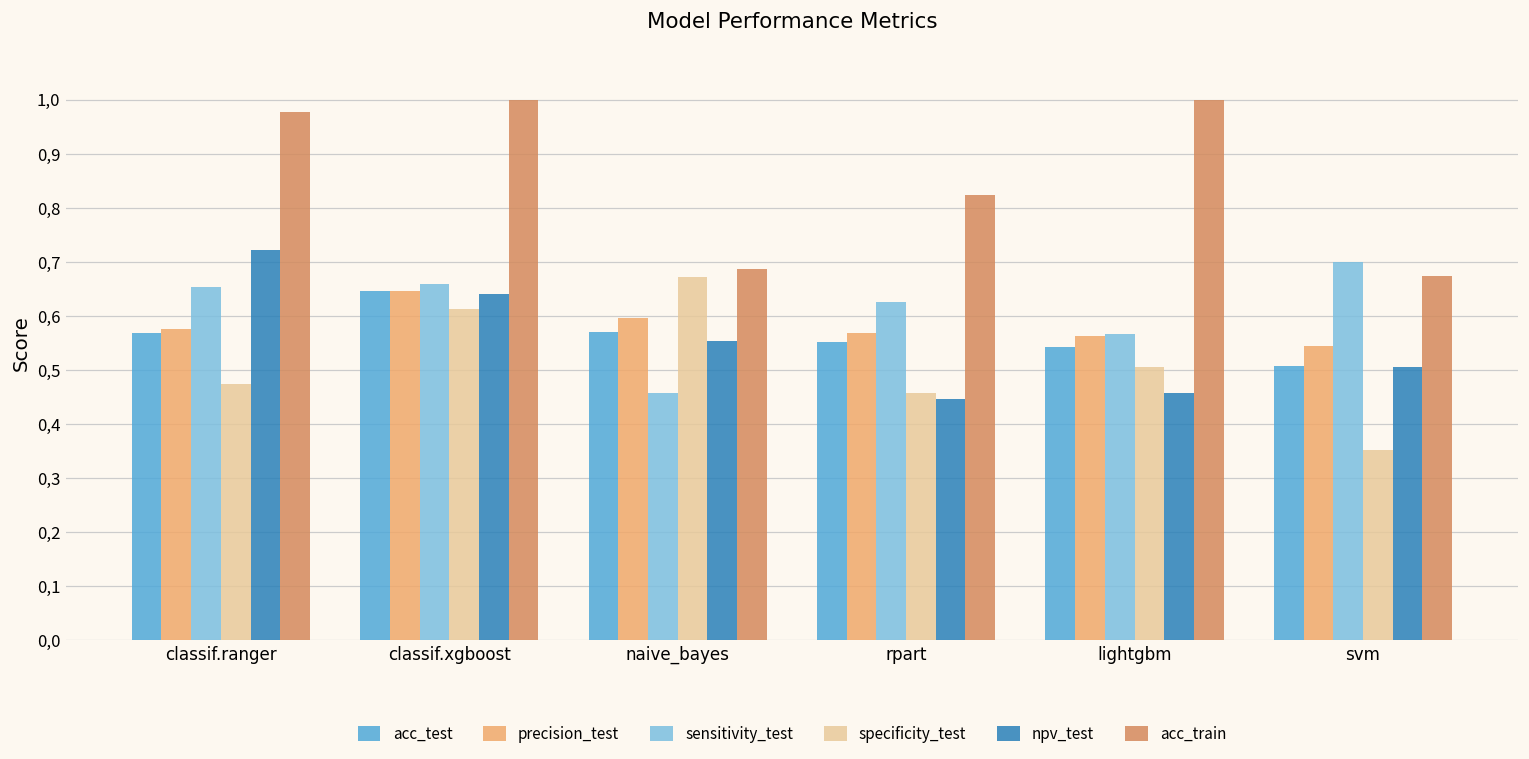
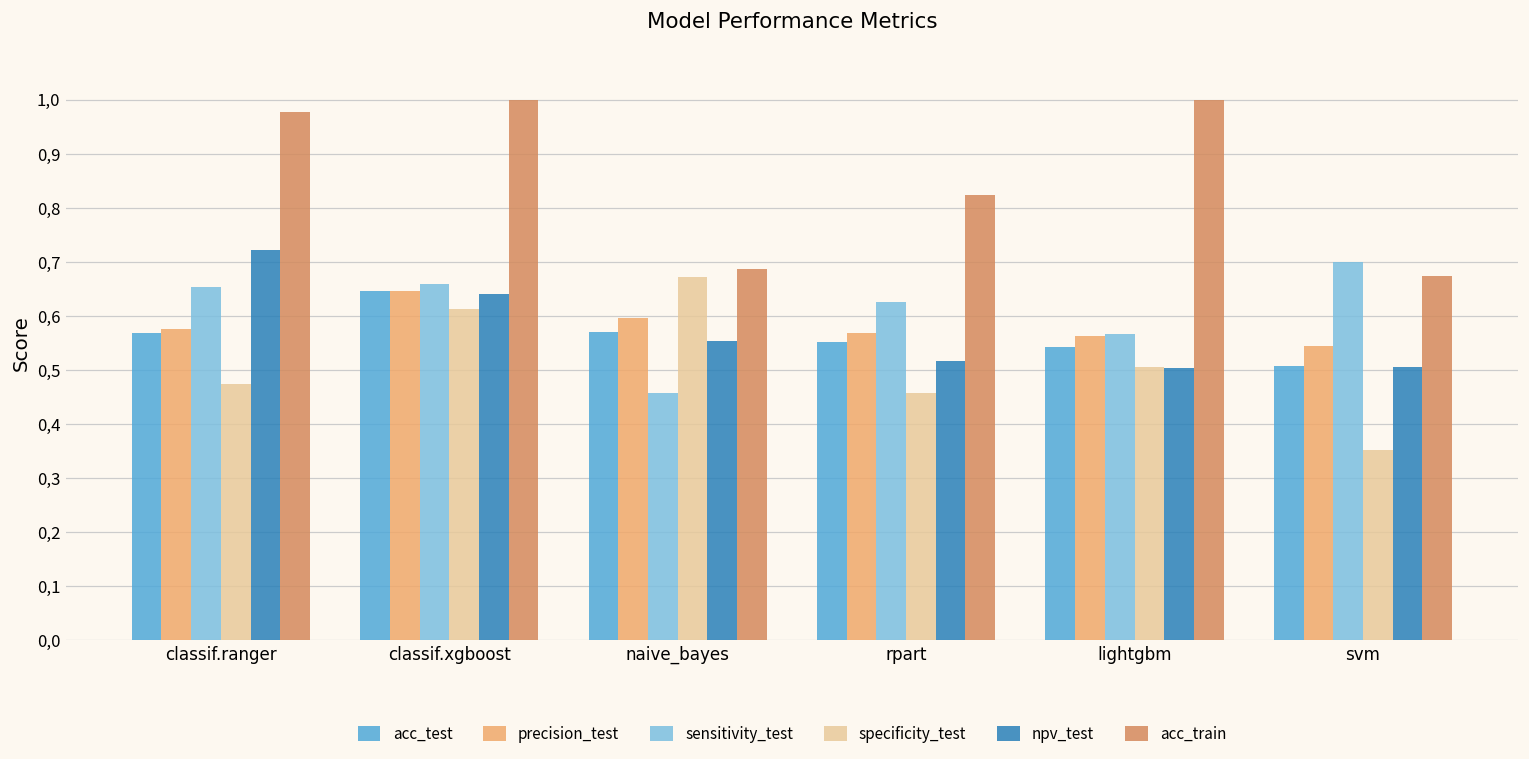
  {
    "npv_test": {
      "classif.ranger": 7.2,
      "classif.xgboost": 6.4,
      "naive_bayes": 5.5,
-     "rpart": 4.5,
-     "lightgbm": 4.6,
+     "rpart": 5.2,
+     "lightgbm": 5.0,
      "svm": 5.1
    }
  }
